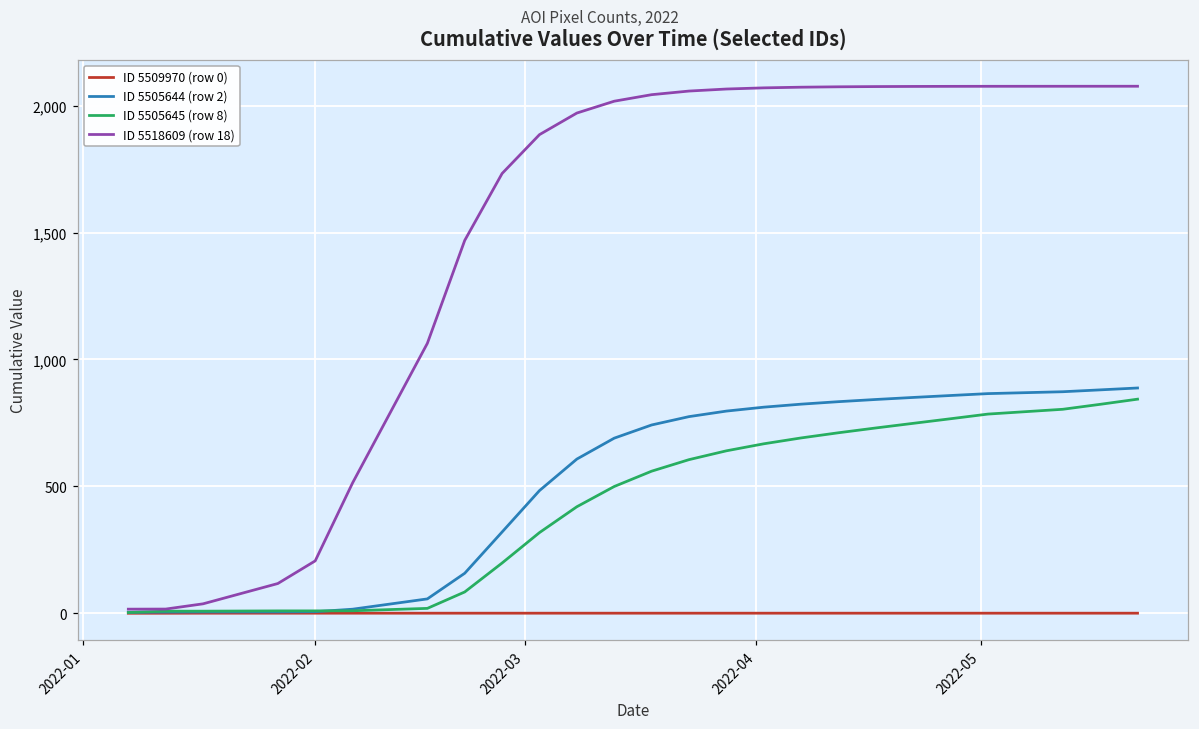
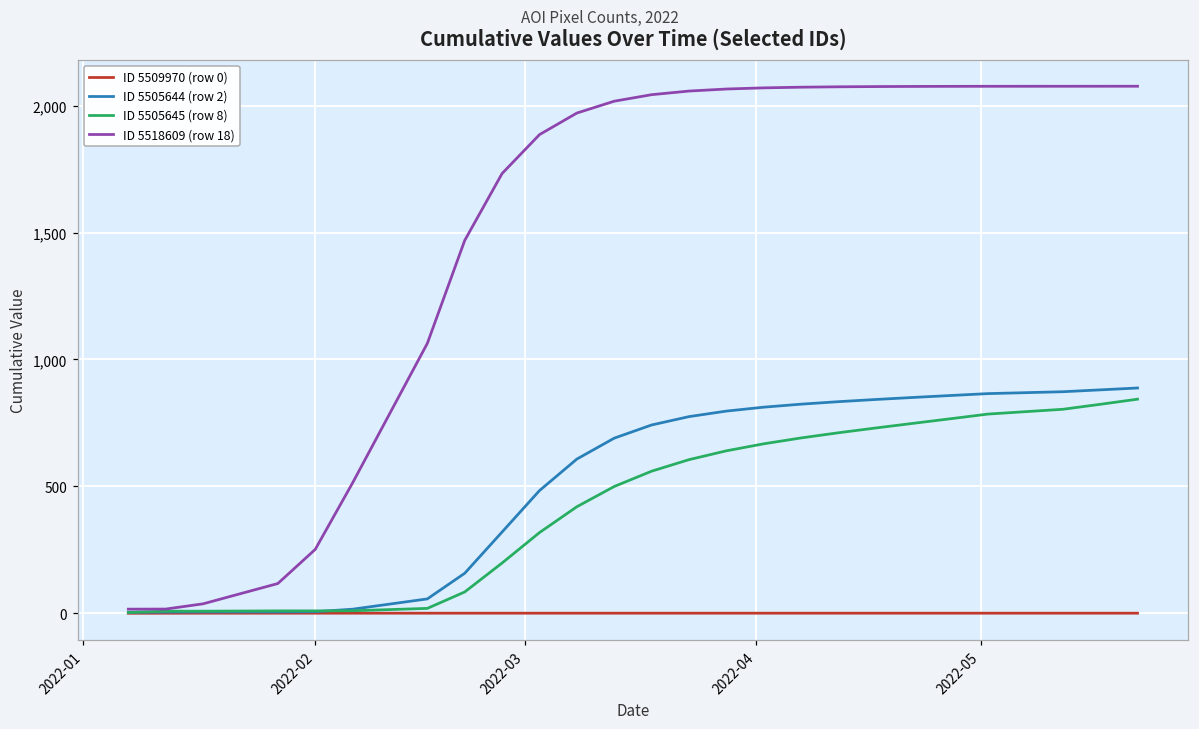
  {
    "ID 5518609 (row 18)": {
-     "2022-02": 210
+     "2022-02": 250
    }
  }
